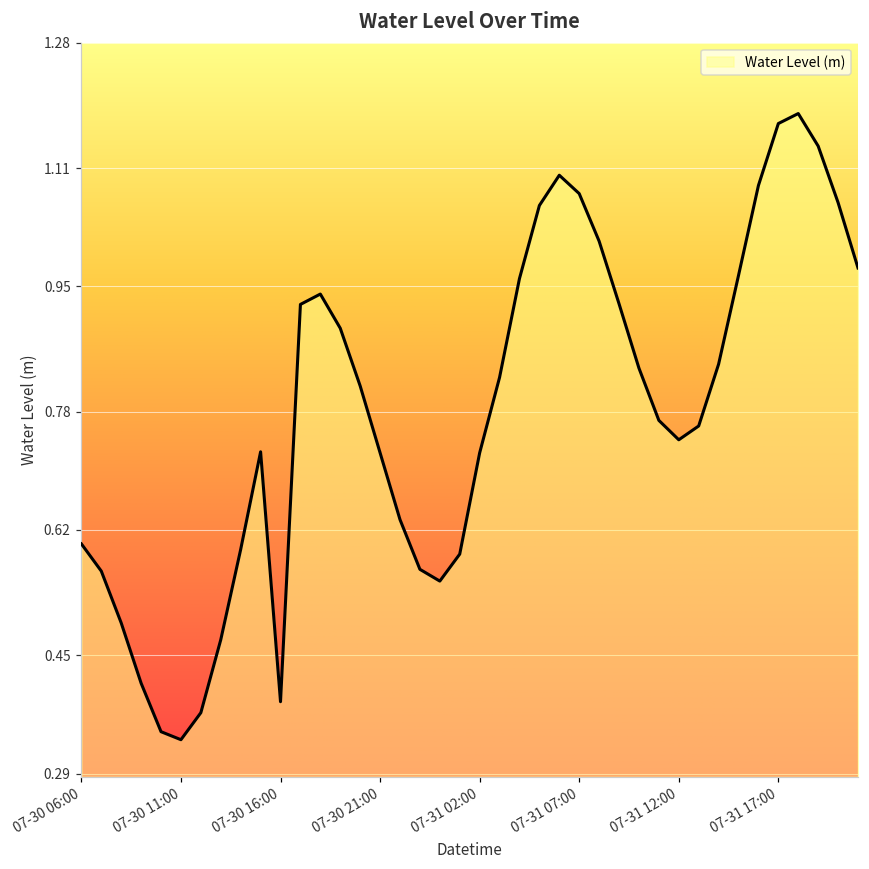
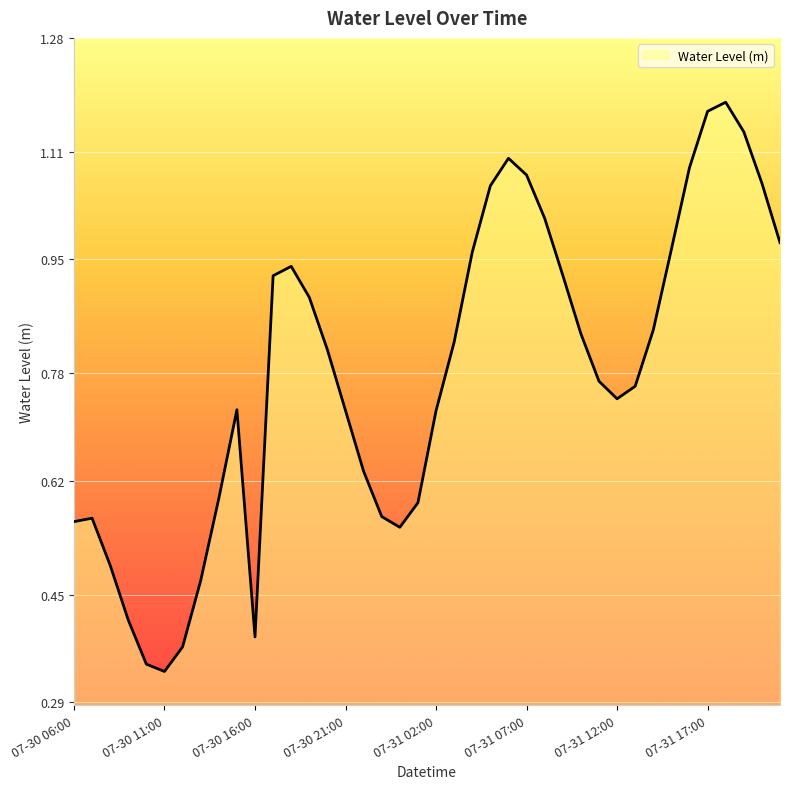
  {
-   "07-30 06:00": 0.60,
+   "07-30 06:00": 0.56,
    "07-30 11:00": 0.34,
    "07-30 16:00": 0.39,
    "07-30 21:00": 0.72,
    "07-31 02:00": 0.72,
    "07-31 07:00": 1.08,
    "07-31 12:00": 0.74,
    "07-31 17:00": 1.17
  }
